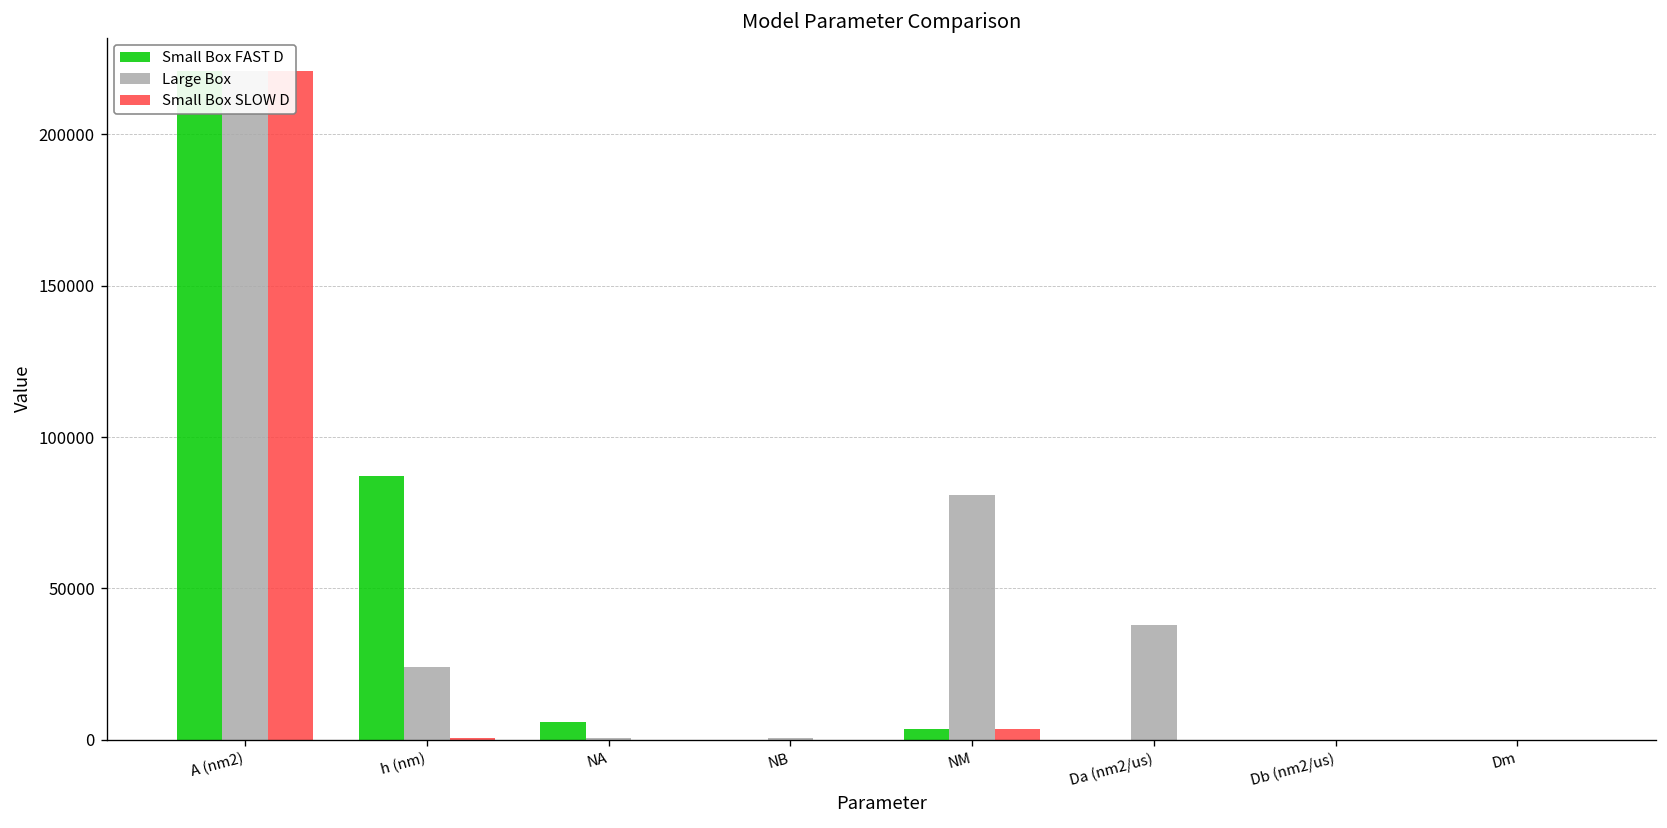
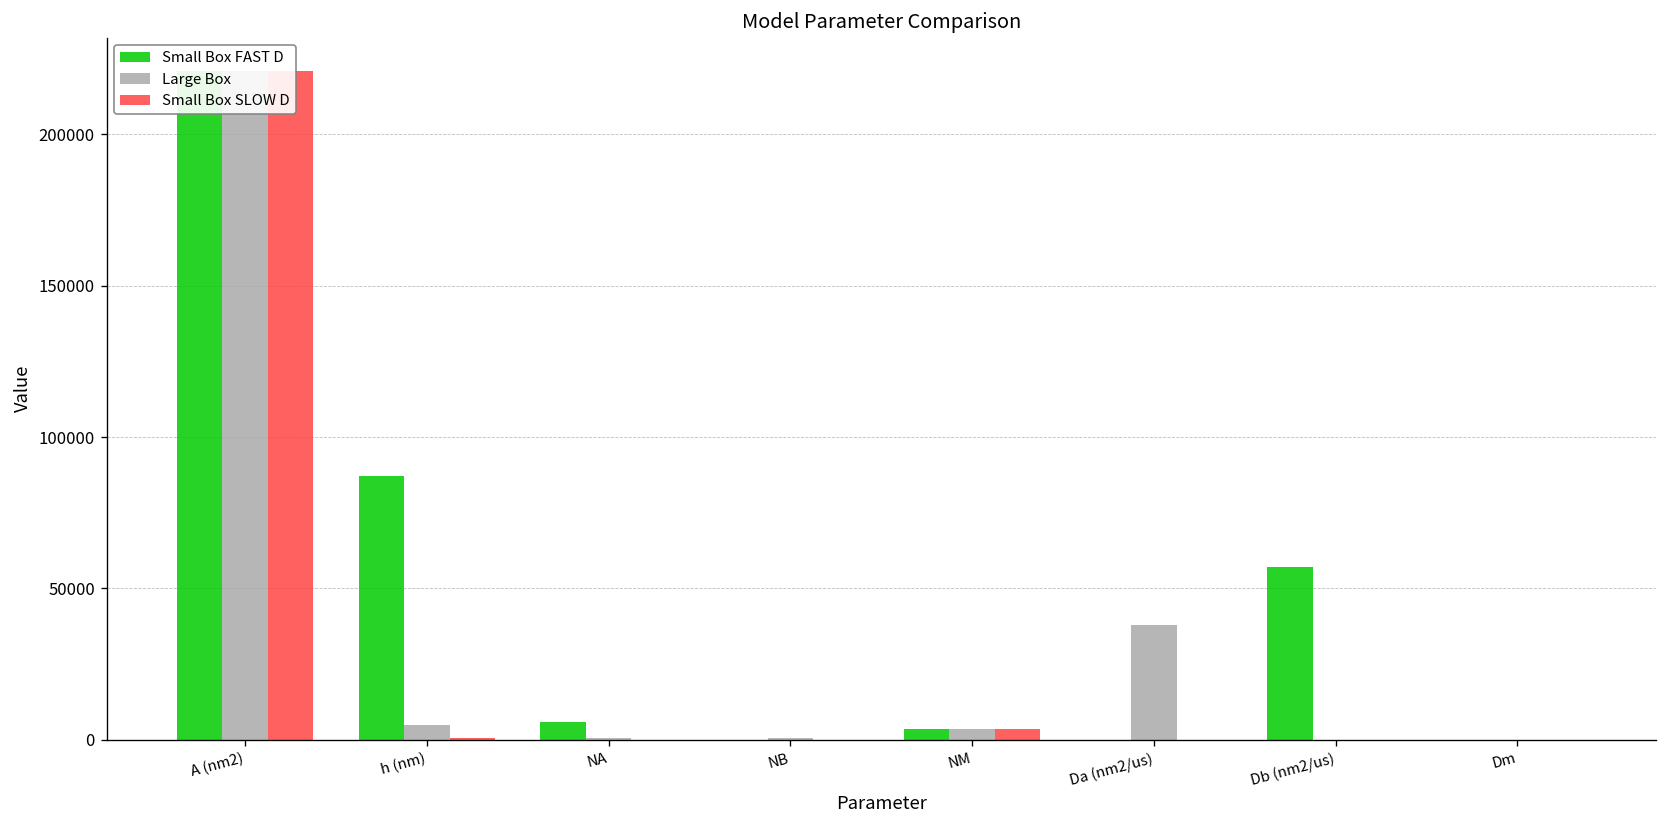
  {
    "Small Box FAST D": {
      "h (nm)": 87000,
      "NA": 6000,
      "NM": 4000,
-     "Db (nm2/us)": 0
+     "Db (nm2/us)": 57000
    },
    "Large Box": {
-     "h (nm)": 24000,
-     "NM": 81000,
+     "h (nm)": 5000,
+     "NM": 4000,
      "Da (nm2/us)": 38000
    },
    "Small Box SLOW D": {
      "NM": 4000
    }
  }
